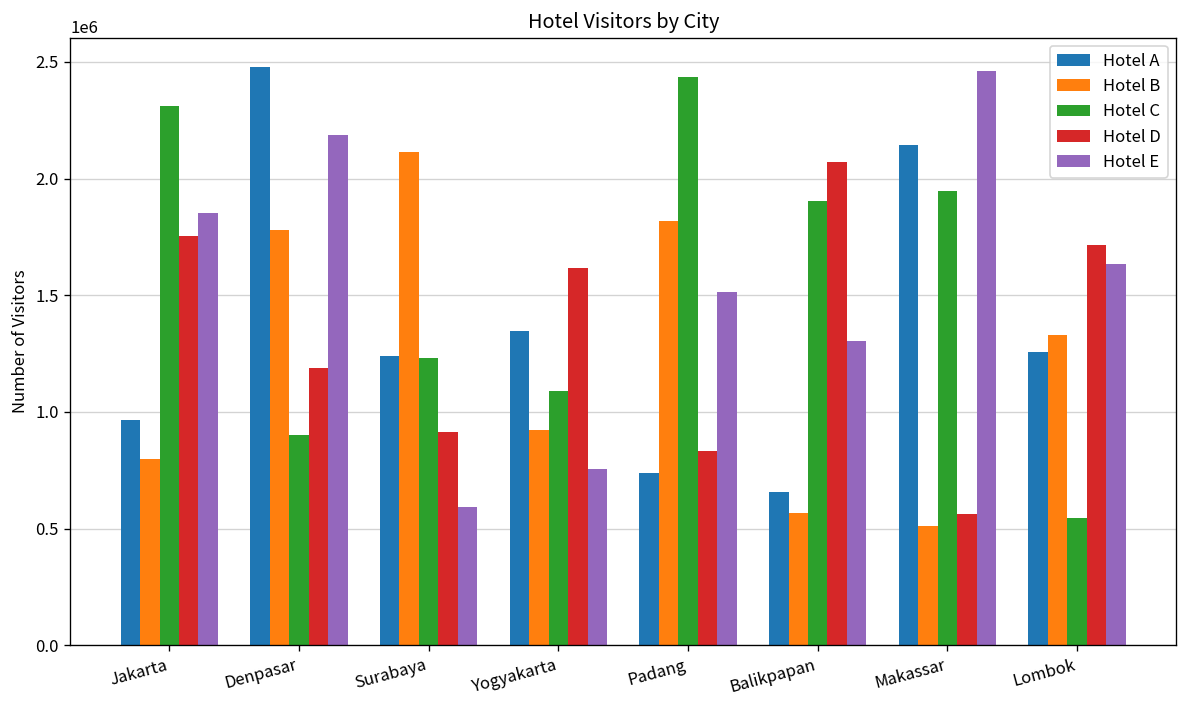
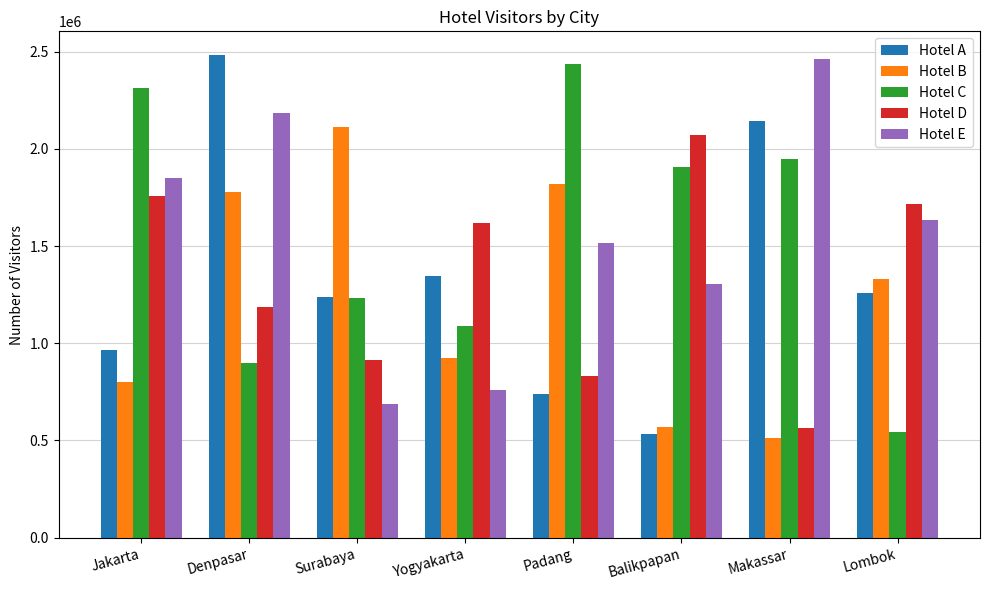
  {
    "Hotel A": {
      "Jakarta": 960000,
      "Denpasar": 2480000,
      "Surabaya": 1240000,
      "Yogyakarta": 1340000,
      "Padang": 740000,
-     "Balikpapan": 650000,
+     "Balikpapan": 530000,
      "Makassar": 2140000,
      "Lombok": 1260000
    },
    "Hotel B": {
      "Jakarta": 800000,
      "Denpasar": 1780000,
      "Surabaya": 2110000,
      "Yogyakarta": 920000,
      "Padang": 1820000,
      "Balikpapan": 570000,
      "Makassar": 510000,
      "Lombok": 1330000
    },
    "Hotel C": {
      "Jakarta": 2310000,
      "Denpasar": 900000,
      "Surabaya": 1230000,
      "Yogyakarta": 1090000,
      "Padang": 2440000,
      "Balikpapan": 1900000,
      "Makassar": 1950000,
      "Lombok": 550000
    },
    "Hotel D": {
      "Jakarta": 1760000,
      "Denpasar": 1190000,
      "Surabaya": 920000,
      "Yogyakarta": 1620000,
      "Padang": 830000,
      "Balikpapan": 2070000,
      "Makassar": 560000,
      "Lombok": 1720000
    },
    "Hotel E": {
      "Jakarta": 1850000,
      "Denpasar": 2190000,
-     "Surabaya": 590000,
+     "Surabaya": 690000,
      "Yogyakarta": 760000,
      "Padang": 1510000,
      "Balikpapan": 1300000,
      "Makassar": 2460000,
      "Lombok": 1630000
    }
  }
